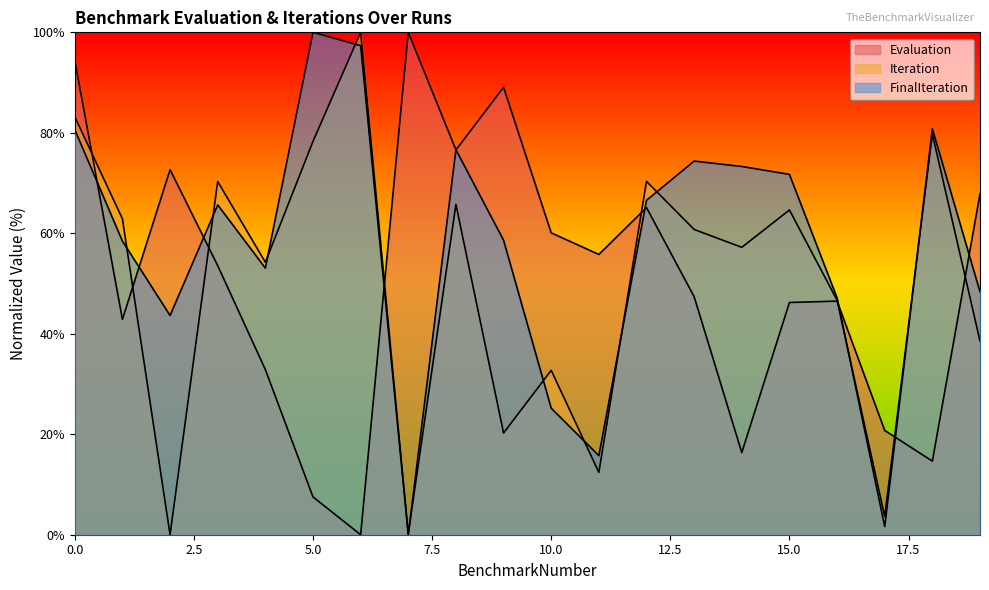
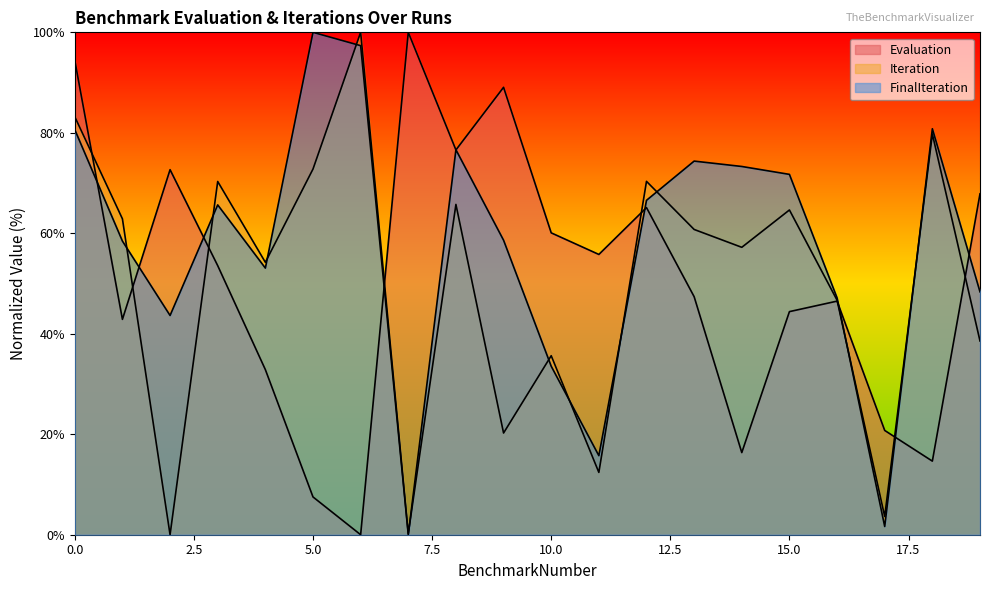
  {
    "Evaluation": {
      "0.0": "94%",
      "5.0": "8%",
      "10.0": "60%",
-     "15.0": "46%"
+     "15.0": "44%"
    },
    "Iteration": {
      "0.0": "83%",
-     "5.0": "78%",
-     "10.0": "33%",
+     "5.0": "73%",
+     "10.0": "36%",
      "15.0": "65%"
    },
    "FinalIteration": {
      "0.0": "81%",
      "5.0": "100%",
-     "10.0": "25%",
+     "10.0": "34%",
      "15.0": "72%"
    }
  }
